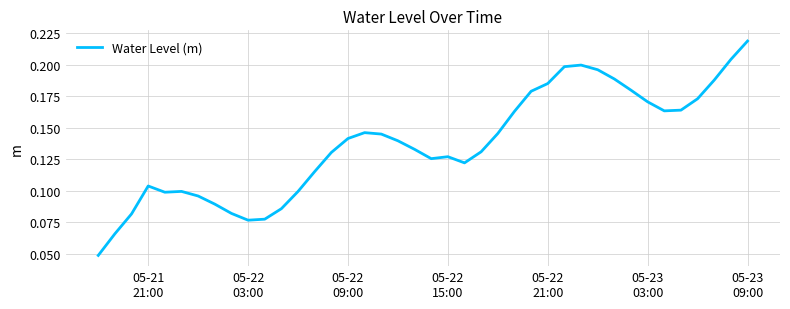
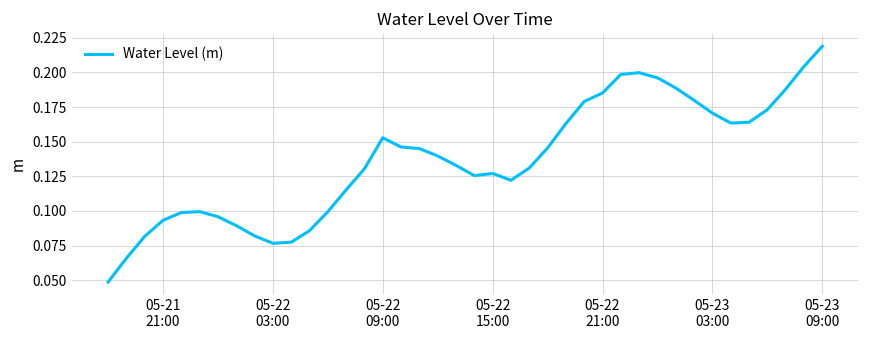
  {
-   "05-21 21:00": 0.104,
+   "05-21 21:00": 0.093,
    "05-22 03:00": 0.077,
-   "05-22 09:00": 0.142,
+   "05-22 09:00": 0.153,
    "05-22 15:00": 0.127,
    "05-22 21:00": 0.185,
    "05-23 03:00": 0.171,
    "05-23 09:00": 0.219
  }
